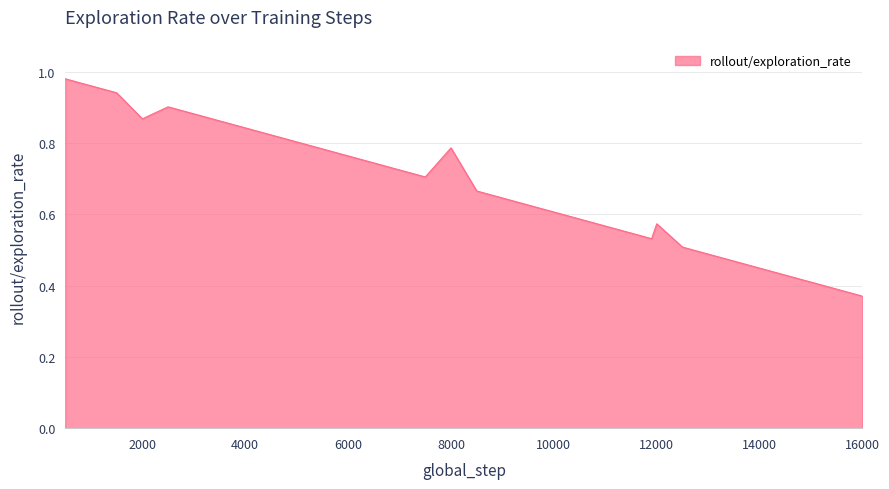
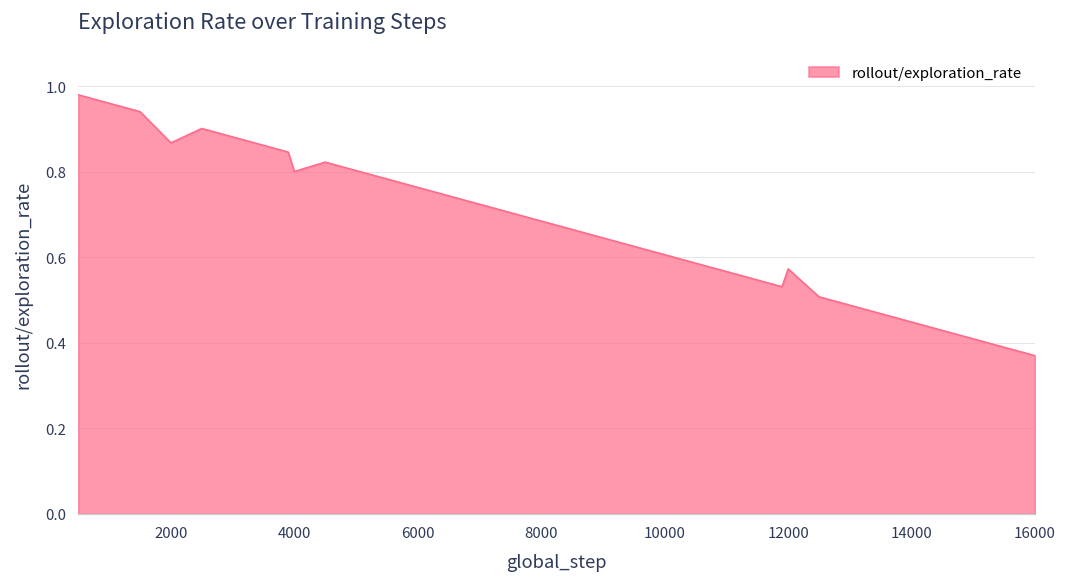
  {
    "2000": 0.87,
-   "4000": 0.84,
+   "4000": 0.80,
    "6000": 0.76,
-   "8000": 0.79,
+   "8000": 0.69,
    "10000": 0.61,
    "12000": 0.57,
    "16000": 0.37
  }
